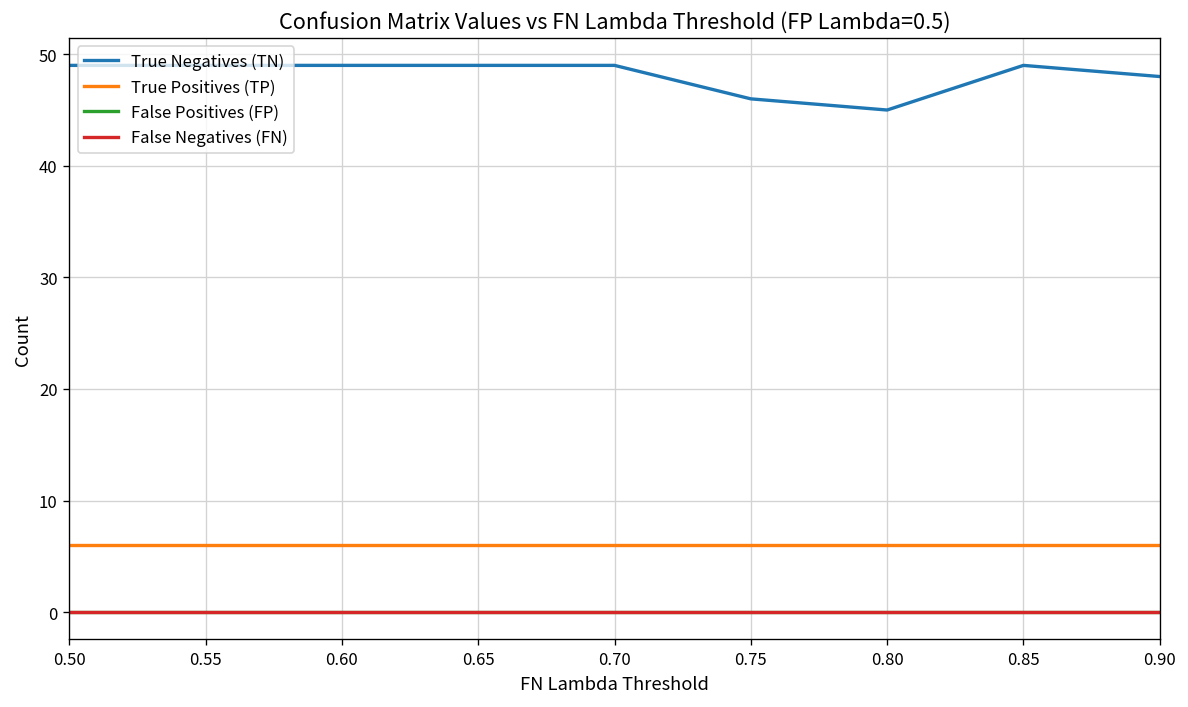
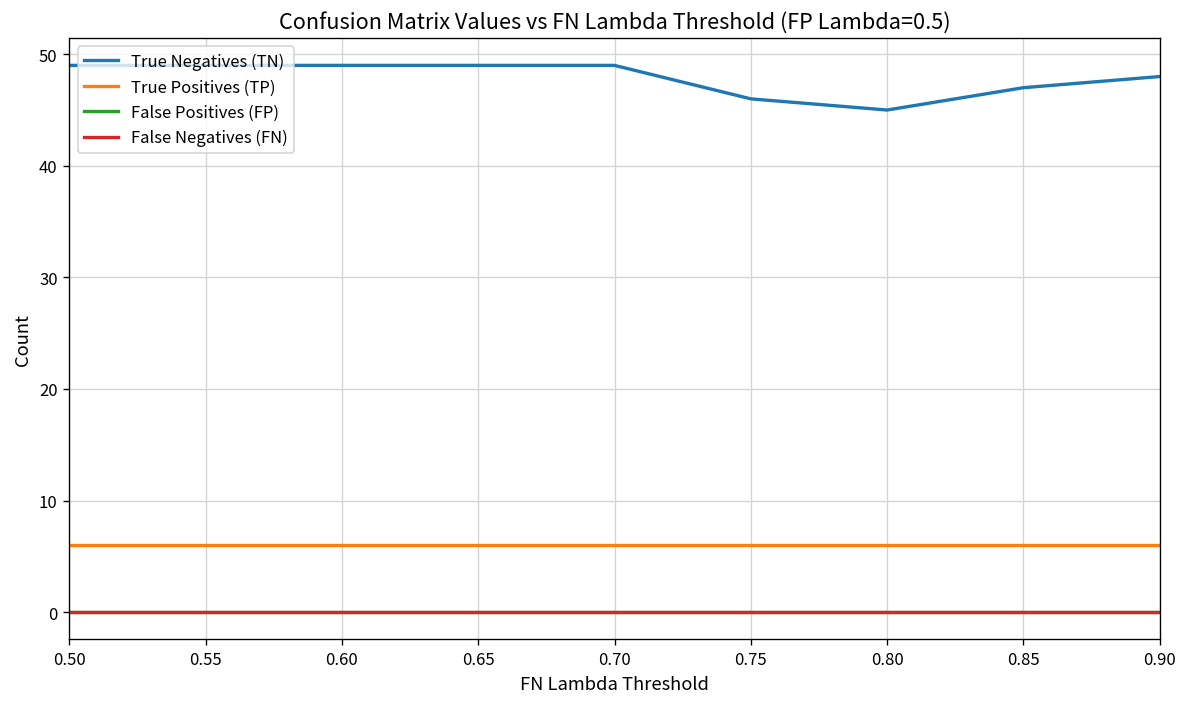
  {
    "True Negatives (TN)": {
      "0.50": 49,
      "0.60": 49,
      "0.65": 49,
      "0.70": 49,
      "0.75": 46,
      "0.80": 45,
-     "0.85": 49,
+     "0.85": 47,
      "0.90": 48
    },
    "True Positives (TP)": {
      "0.50": 6,
      "0.55": 6,
      "0.60": 6,
      "0.65": 6,
      "0.70": 6,
      "0.75": 6,
      "0.80": 6,
      "0.85": 6,
      "0.90": 6
    },
    "False Negatives (FN)": {
      "0.50": 0,
      "0.55": 0,
      "0.60": 0,
      "0.65": 0,
      "0.70": 0,
      "0.75": 0,
      "0.80": 0,
      "0.85": 0,
      "0.90": 0
    }
  }
